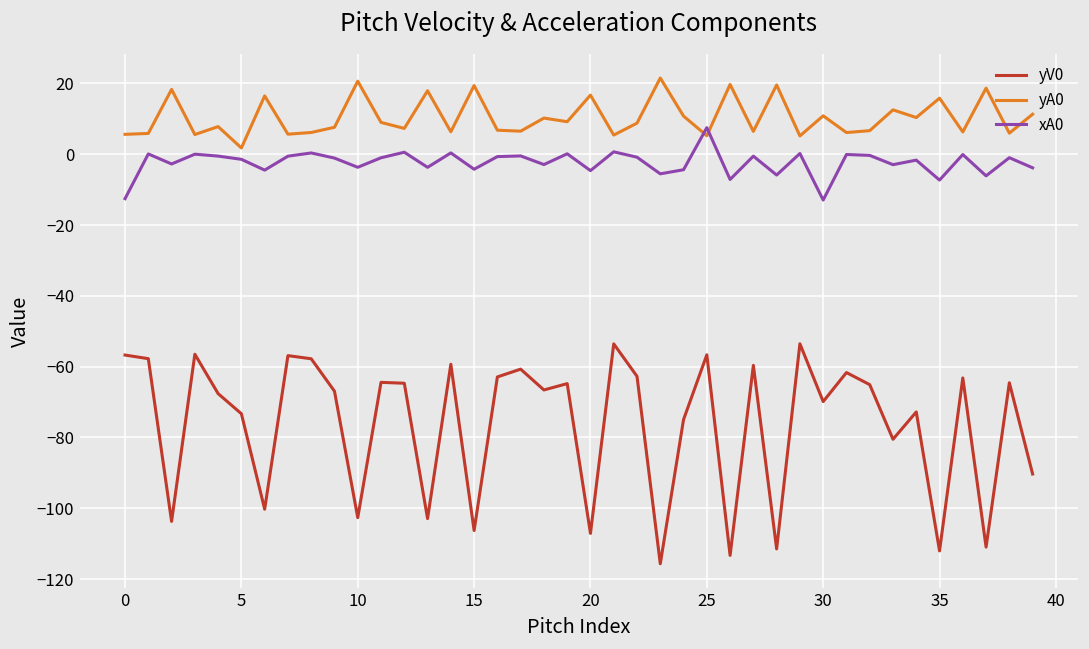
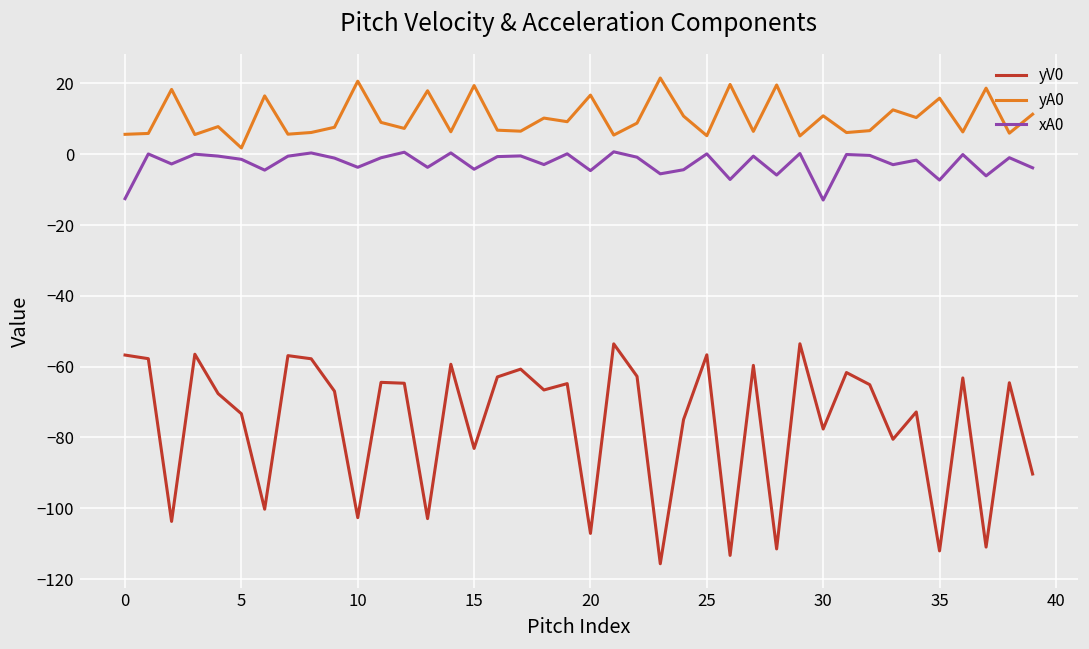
  {
    "yV0": {
      "0": -57,
      "5": -73,
      "10": -103,
-     "15": -106,
+     "15": -83,
      "20": -107,
      "25": -57,
-     "30": -70,
+     "30": -78,
      "35": -112
    },
    "yA0": {
      "0": 6,
      "5": 2,
      "10": 21,
      "15": 19,
      "20": 17,
      "25": 5,
      "30": 11,
      "35": 16
    },
    "xA0": {
      "0": -13,
      "5": -1,
      "10": -4,
      "15": -4,
      "20": -5,
-     "25": 8,
+     "25": 0,
      "30": -13,
      "35": -7
    }
  }
